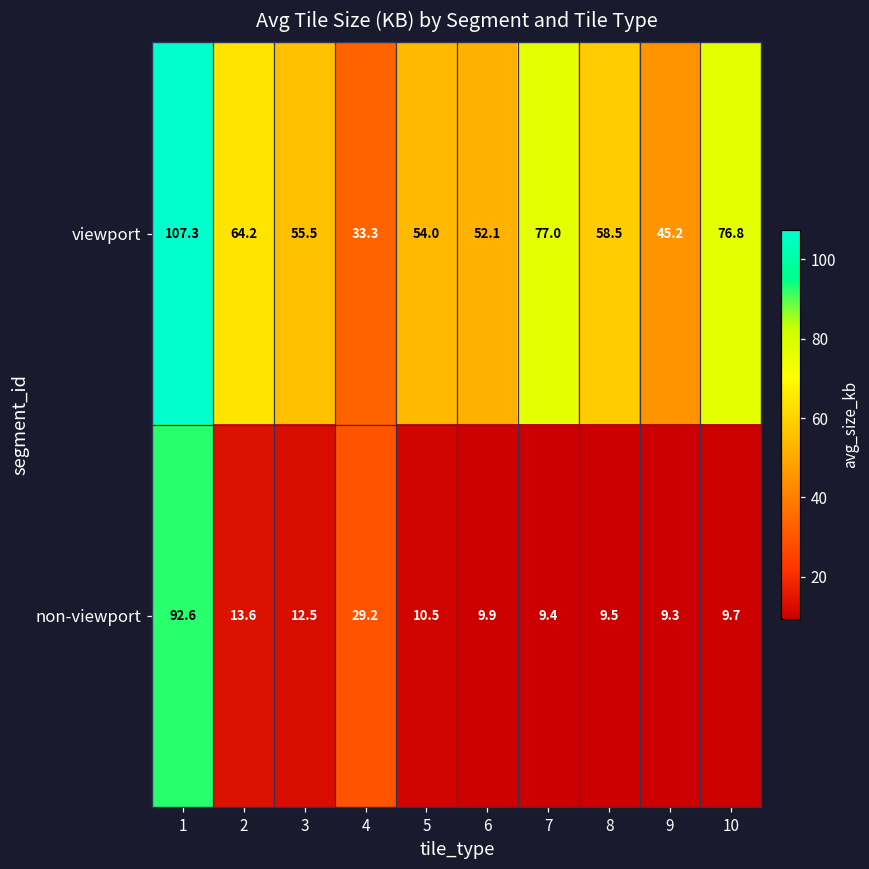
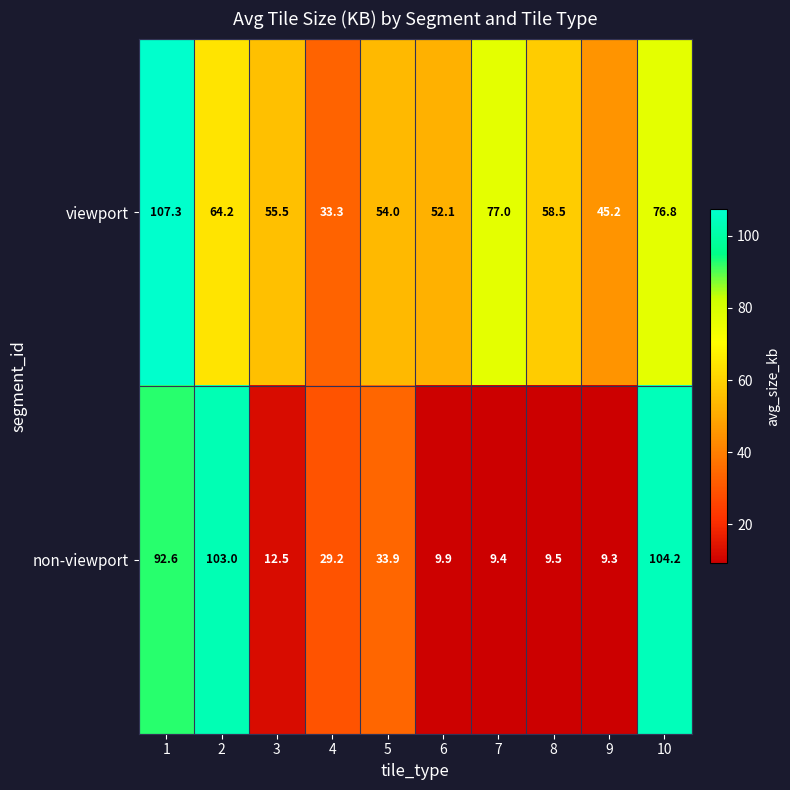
  {
    "viewport": {
      "1": 107.3,
      "2": 64.2,
      "3": 55.5,
      "4": 33.3,
      "5": 54.0,
      "6": 52.1,
      "7": 77.0,
      "8": 58.5,
      "9": 45.2,
      "10": 76.8
    },
    "non-viewport": {
      "1": 92.6,
-     "2": 13.6,
+     "2": 103.0,
      "3": 12.5,
      "4": 29.2,
-     "5": 10.5,
+     "5": 33.9,
      "6": 9.9,
      "7": 9.4,
      "8": 9.5,
      "9": 9.3,
-     "10": 9.7
+     "10": 104.2
    }
  }
